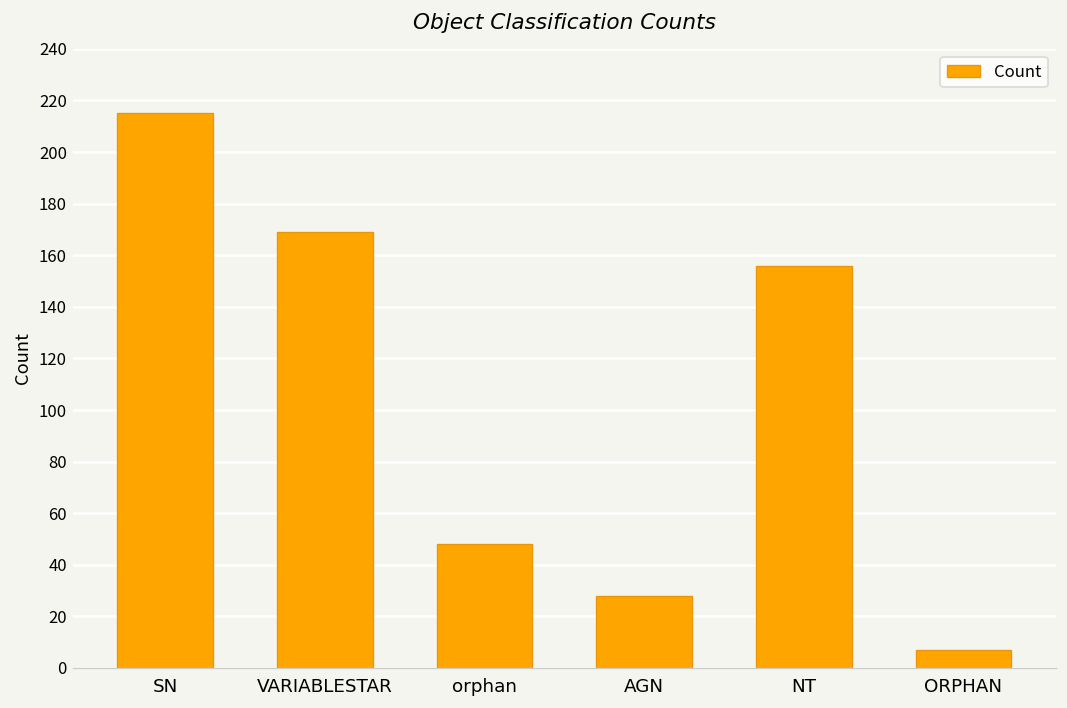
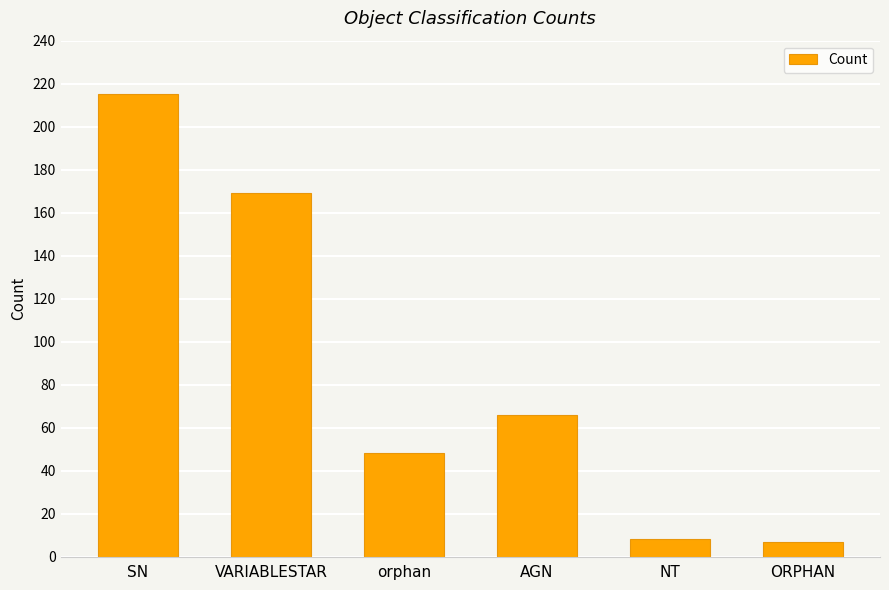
  {
    "SN": 215,
    "VARIABLESTAR": 169,
    "orphan": 48,
-   "AGN": 28,
-   "NT": 156,
+   "AGN": 66,
+   "NT": 8,
    "ORPHAN": 7
  }
